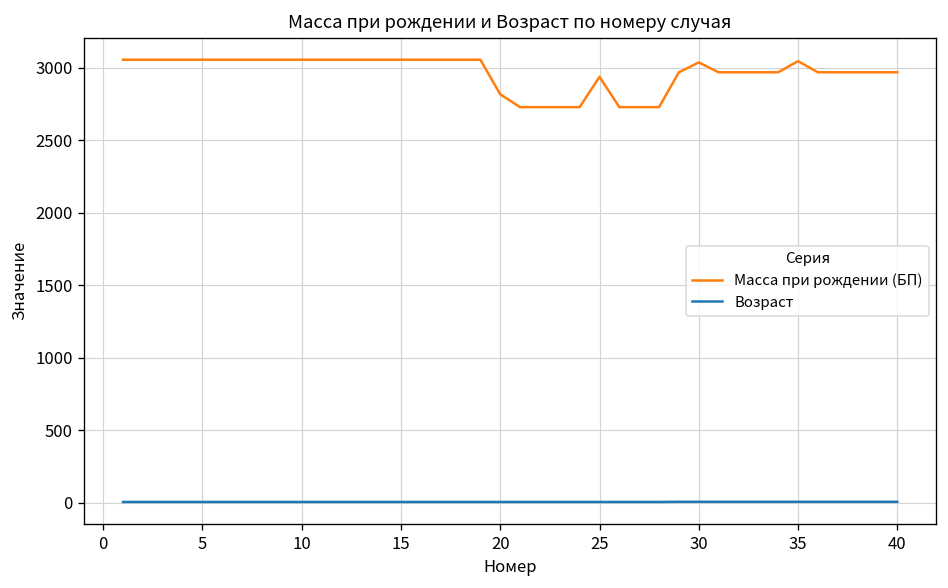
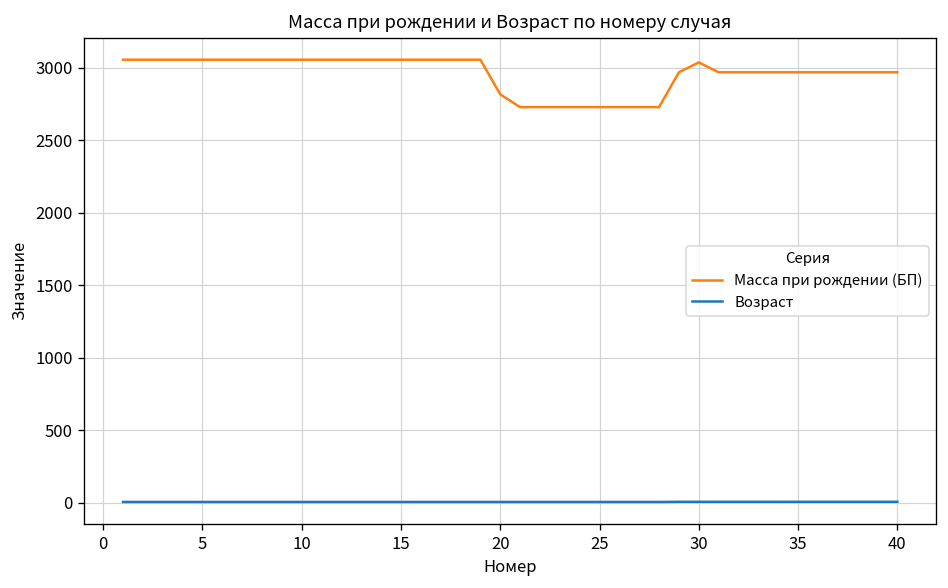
  {
    "Масса при рождении (БП)": {
      "5": 3060,
      "10": 3060,
      "15": 3060,
      "20": 2820,
-     "25": 2940,
+     "25": 2730,
      "30": 3040,
-     "35": 3050,
+     "35": 2970,
      "40": 2970
    },
    "Возраст": {
      "5": 10,
      "10": 10,
      "15": 10,
      "20": 10,
      "25": 10,
      "30": 10,
      "35": 10,
      "40": 10
    }
  }
